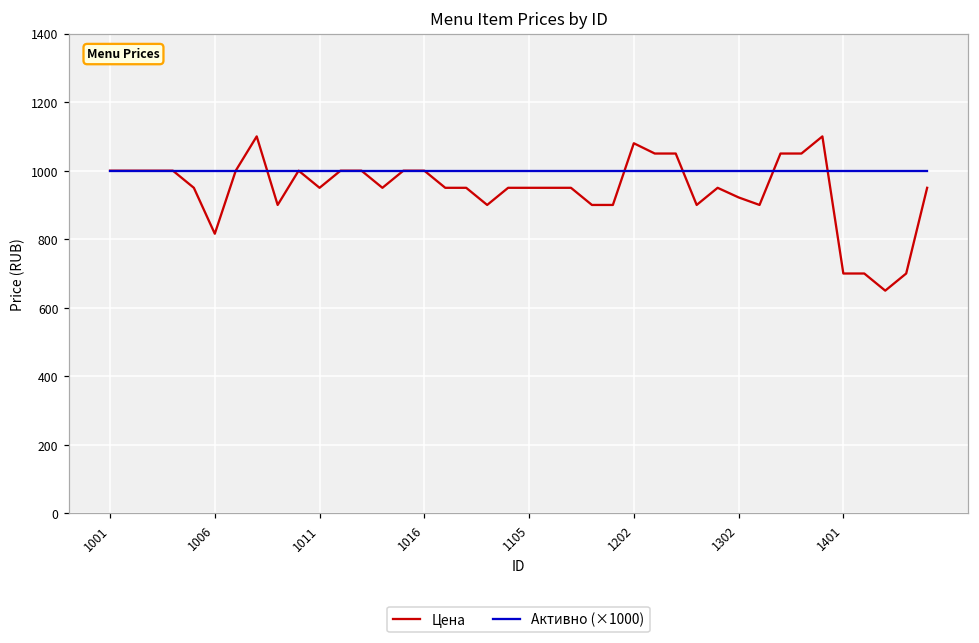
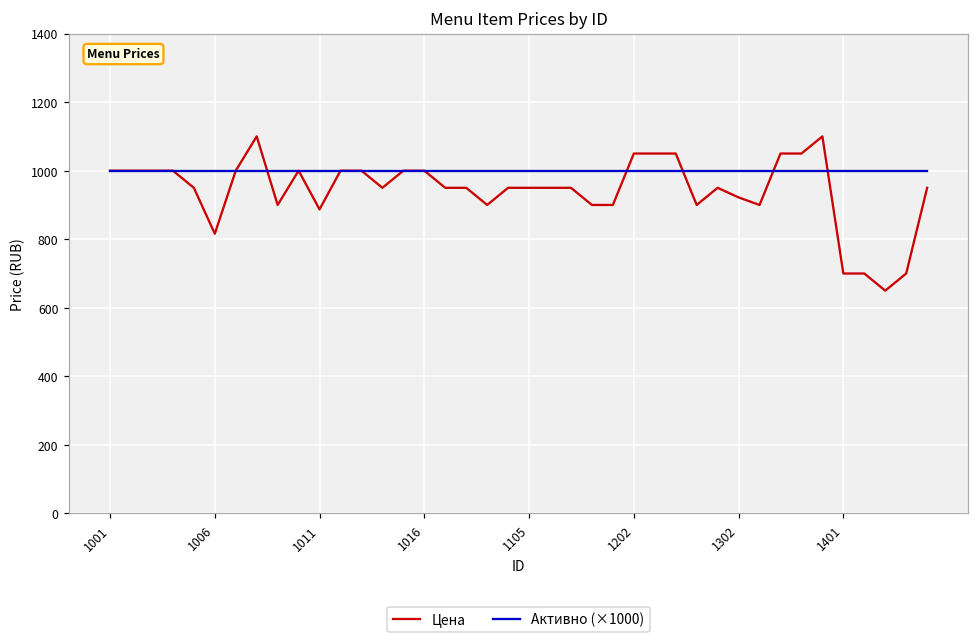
  {
    "Цена": {
      "1006": 820,
-     "1011": 950,
+     "1011": 890,
      "1105": 950,
-     "1202": 1080,
+     "1202": 1050,
      "1302": 920,
      "1401": 700
    },
    "Активно (×1000)": {
      "1006": 1000,
      "1011": 1000,
      "1105": 1000,
      "1202": 1000,
      "1302": 1000,
      "1401": 1000
    }
  }
